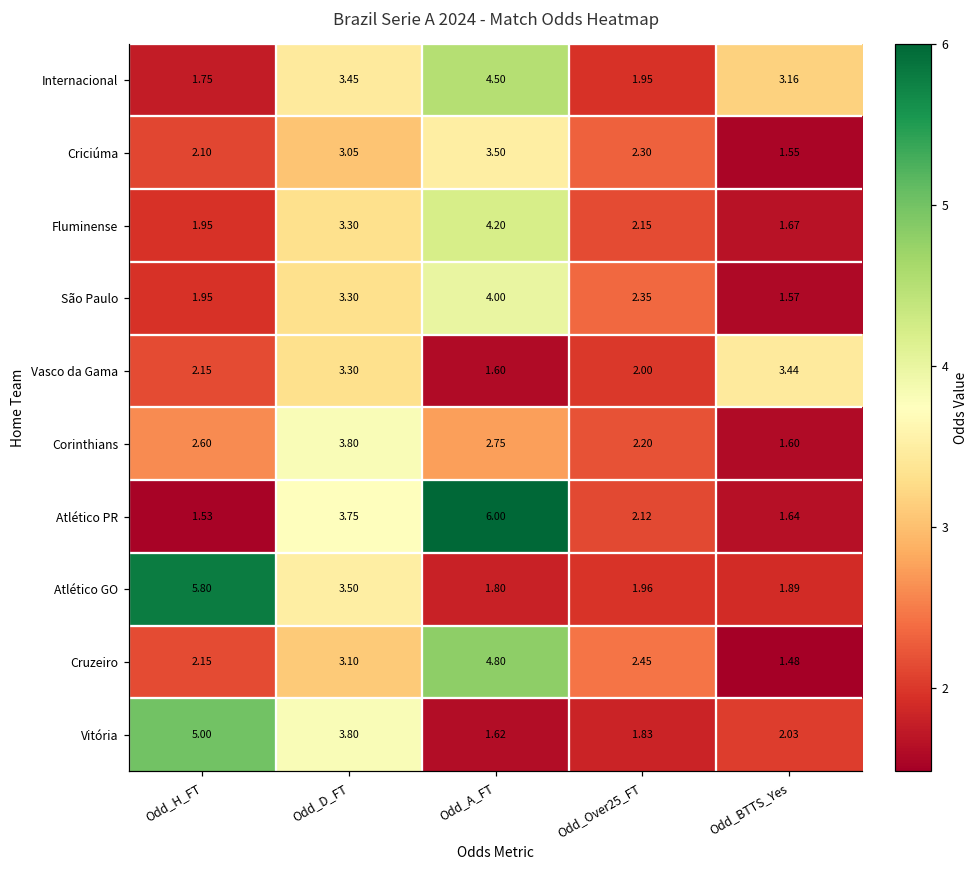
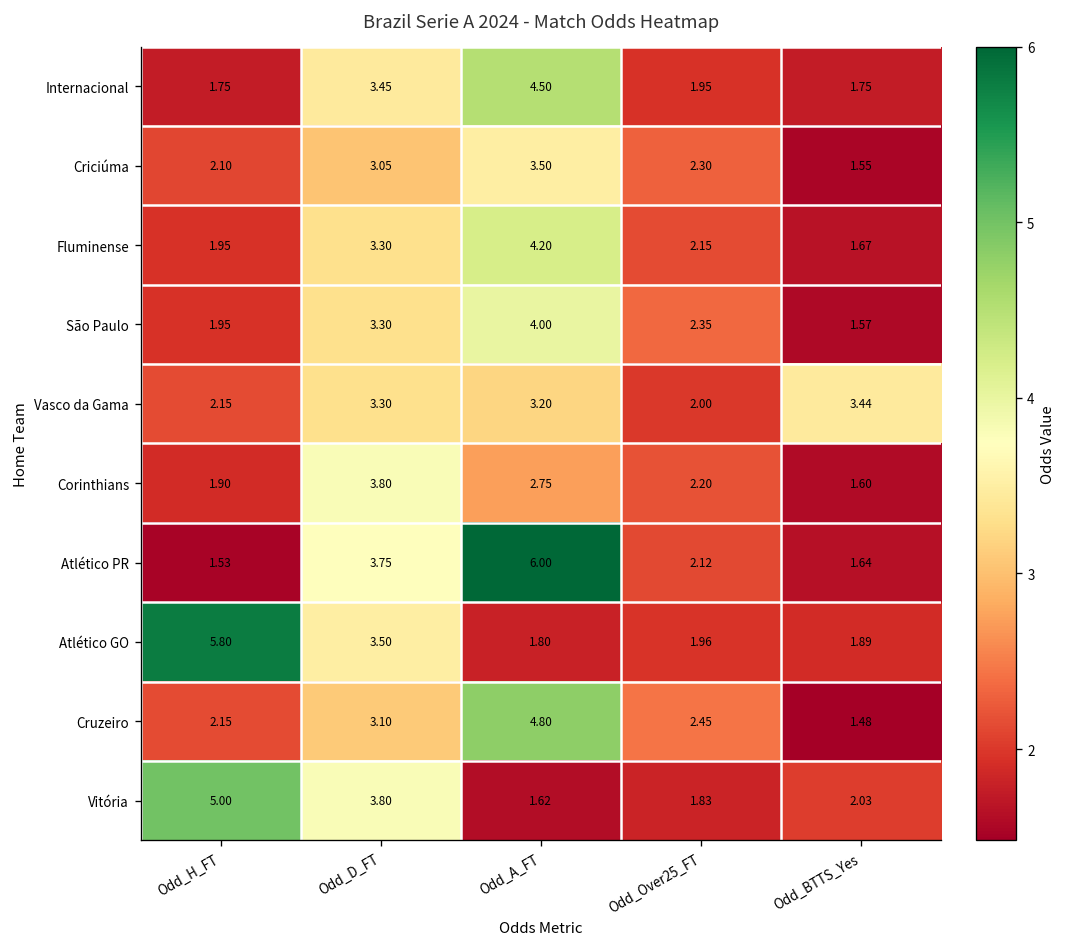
  {
    "Internacional": {
      "Odd_H_FT": 1.75,
      "Odd_D_FT": 3.45,
      "Odd_A_FT": 4.50,
      "Odd_Over25_FT": 1.95,
-     "Odd_BTTS_Yes": 3.16
+     "Odd_BTTS_Yes": 1.75
    },
    "Criciúma": {
      "Odd_H_FT": 2.10,
      "Odd_D_FT": 3.05,
      "Odd_A_FT": 3.50,
      "Odd_Over25_FT": 2.30,
      "Odd_BTTS_Yes": 1.55
    },
    "Fluminense": {
      "Odd_H_FT": 1.95,
      "Odd_D_FT": 3.30,
      "Odd_A_FT": 4.20,
      "Odd_Over25_FT": 2.15,
      "Odd_BTTS_Yes": 1.67
    },
    "São Paulo": {
      "Odd_H_FT": 1.95,
      "Odd_D_FT": 3.30,
      "Odd_A_FT": 4.00,
      "Odd_Over25_FT": 2.35,
      "Odd_BTTS_Yes": 1.57
    },
    "Vasco da Gama": {
      "Odd_H_FT": 2.15,
      "Odd_D_FT": 3.30,
-     "Odd_A_FT": 1.60,
+     "Odd_A_FT": 3.20,
      "Odd_Over25_FT": 2.00,
      "Odd_BTTS_Yes": 3.44
    },
    "Corinthians": {
-     "Odd_H_FT": 2.60,
+     "Odd_H_FT": 1.90,
      "Odd_D_FT": 3.80,
      "Odd_A_FT": 2.75,
      "Odd_Over25_FT": 2.20,
      "Odd_BTTS_Yes": 1.60
    },
    "Atlético PR": {
      "Odd_H_FT": 1.53,
      "Odd_D_FT": 3.75,
      "Odd_A_FT": 6.00,
      "Odd_Over25_FT": 2.12,
      "Odd_BTTS_Yes": 1.64
    },
    "Atlético GO": {
      "Odd_H_FT": 5.80,
      "Odd_D_FT": 3.50,
      "Odd_A_FT": 1.80,
      "Odd_Over25_FT": 1.96,
      "Odd_BTTS_Yes": 1.89
    },
    "Cruzeiro": {
      "Odd_H_FT": 2.15,
      "Odd_D_FT": 3.10,
      "Odd_A_FT": 4.80,
      "Odd_Over25_FT": 2.45,
      "Odd_BTTS_Yes": 1.48
    },
    "Vitória": {
      "Odd_H_FT": 5.00,
      "Odd_D_FT": 3.80,
      "Odd_A_FT": 1.62,
      "Odd_Over25_FT": 1.83,
      "Odd_BTTS_Yes": 2.03
    }
  }
